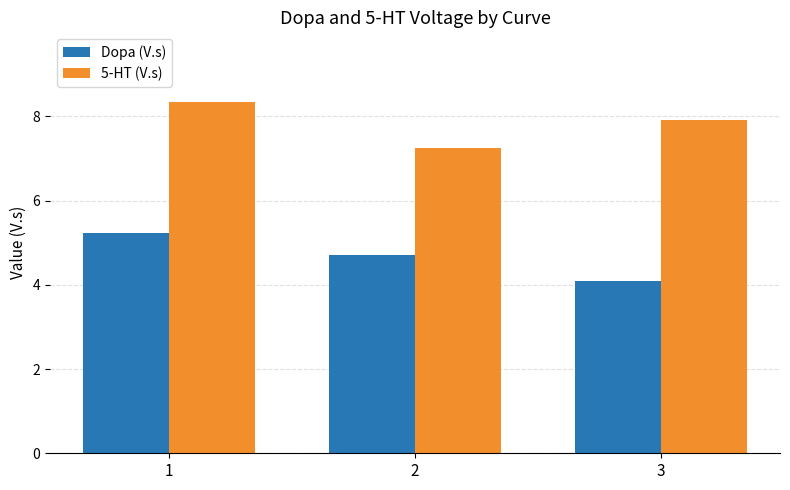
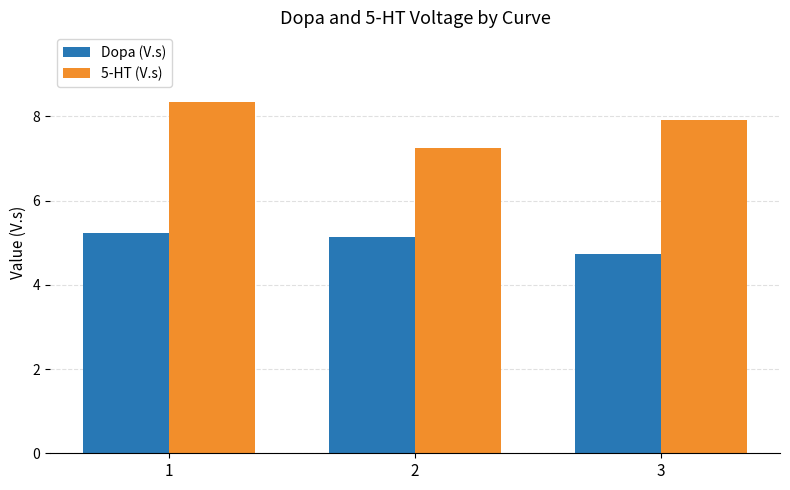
  {
    "Dopa (V.s)": {
      "1": 5.2,
-     "2": 4.7,
-     "3": 4.1
+     "2": 5.1,
+     "3": 4.7
    },
    "5-HT (V.s)": {
      "1": 8.3,
      "2": 7.3,
      "3": 7.9
    }
  }
